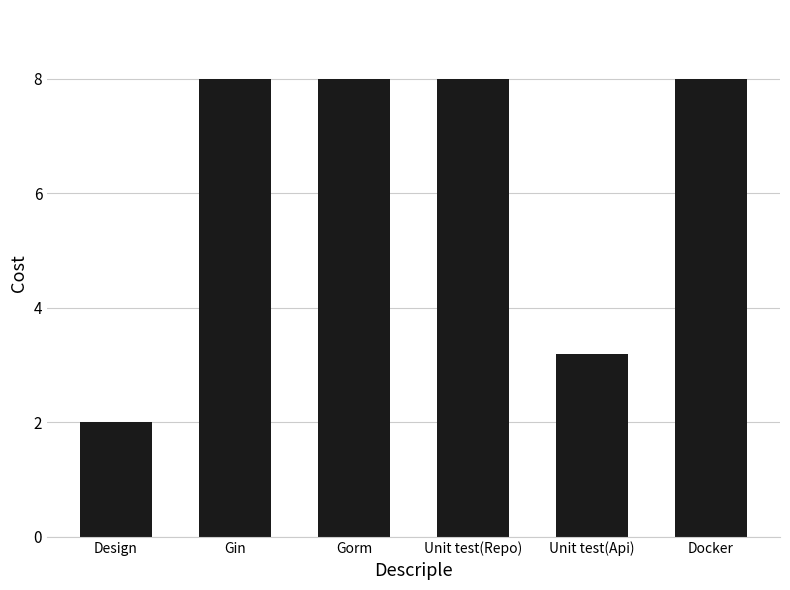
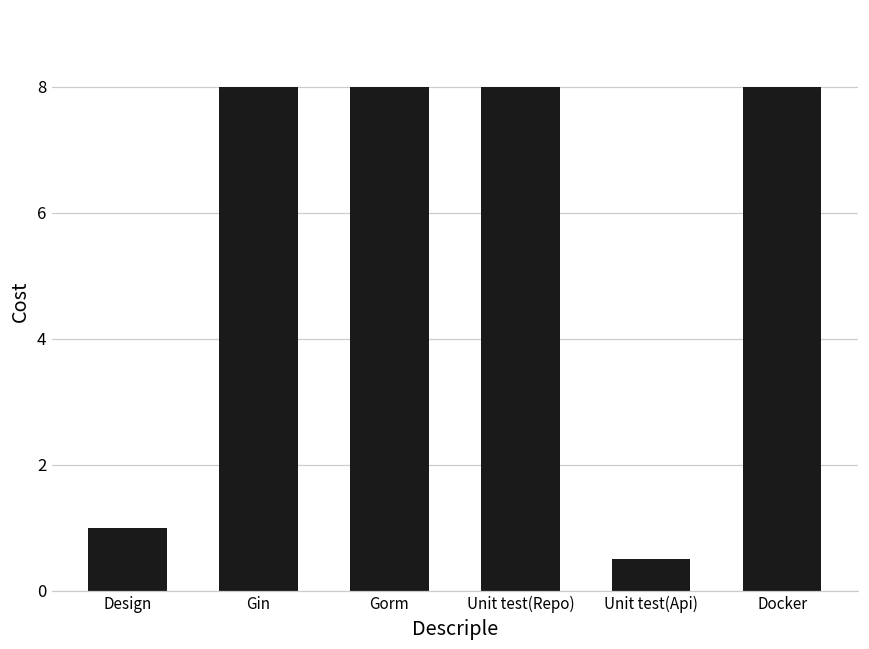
  {
-   "Design": 2,
+   "Design": 1,
    "Gin": 8.0,
    "Gorm": 8.0,
    "Unit test(Repo)": 8.0,
-   "Unit test(Api)": 3.2,
+   "Unit test(Api)": 0.5,
    "Docker": 8.0
  }
